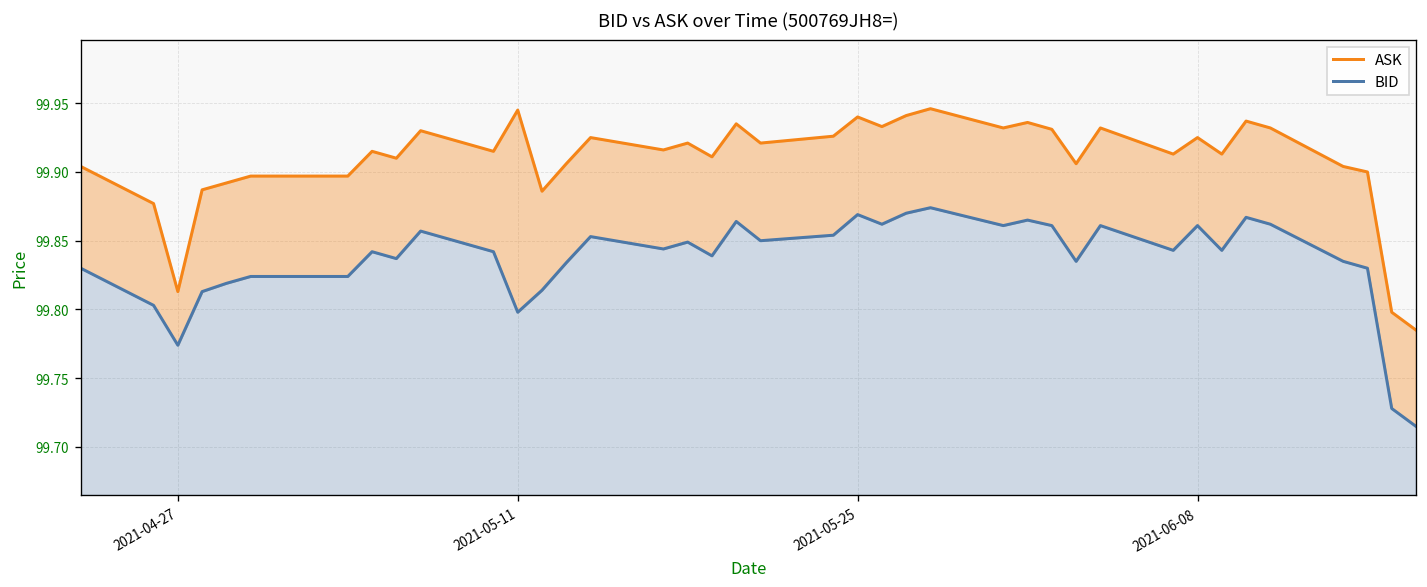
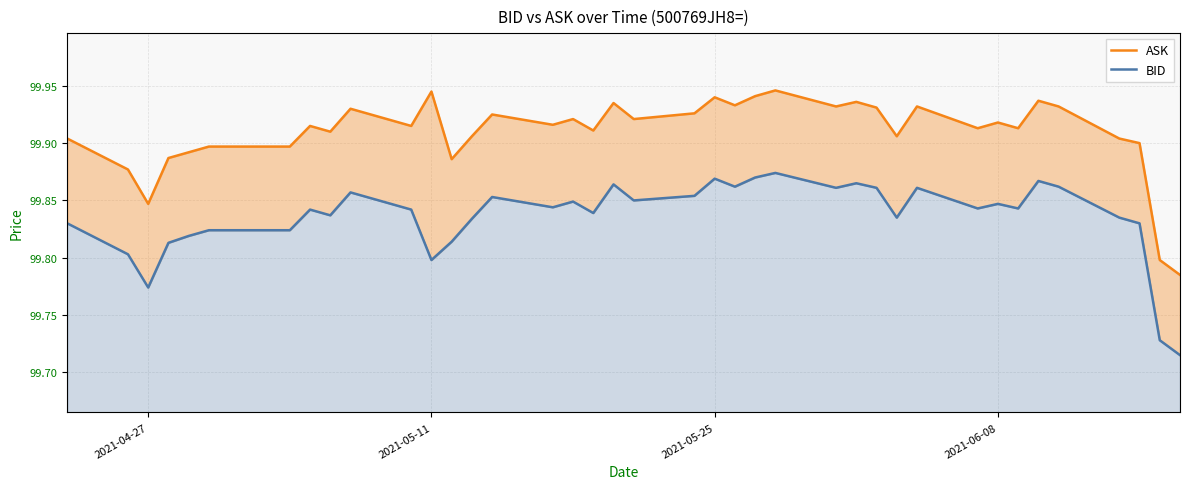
  {
    "ASK": {
-     "2021-04-27": 99.813,
+     "2021-04-27": 99.847,
      "2021-05-11": 99.945,
      "2021-05-25": 99.940,
-     "2021-06-08": 99.925
+     "2021-06-08": 99.918
    },
    "BID": {
      "2021-04-27": 99.774,
      "2021-05-11": 99.798,
      "2021-05-25": 99.869,
-     "2021-06-08": 99.861
+     "2021-06-08": 99.847
    }
  }
